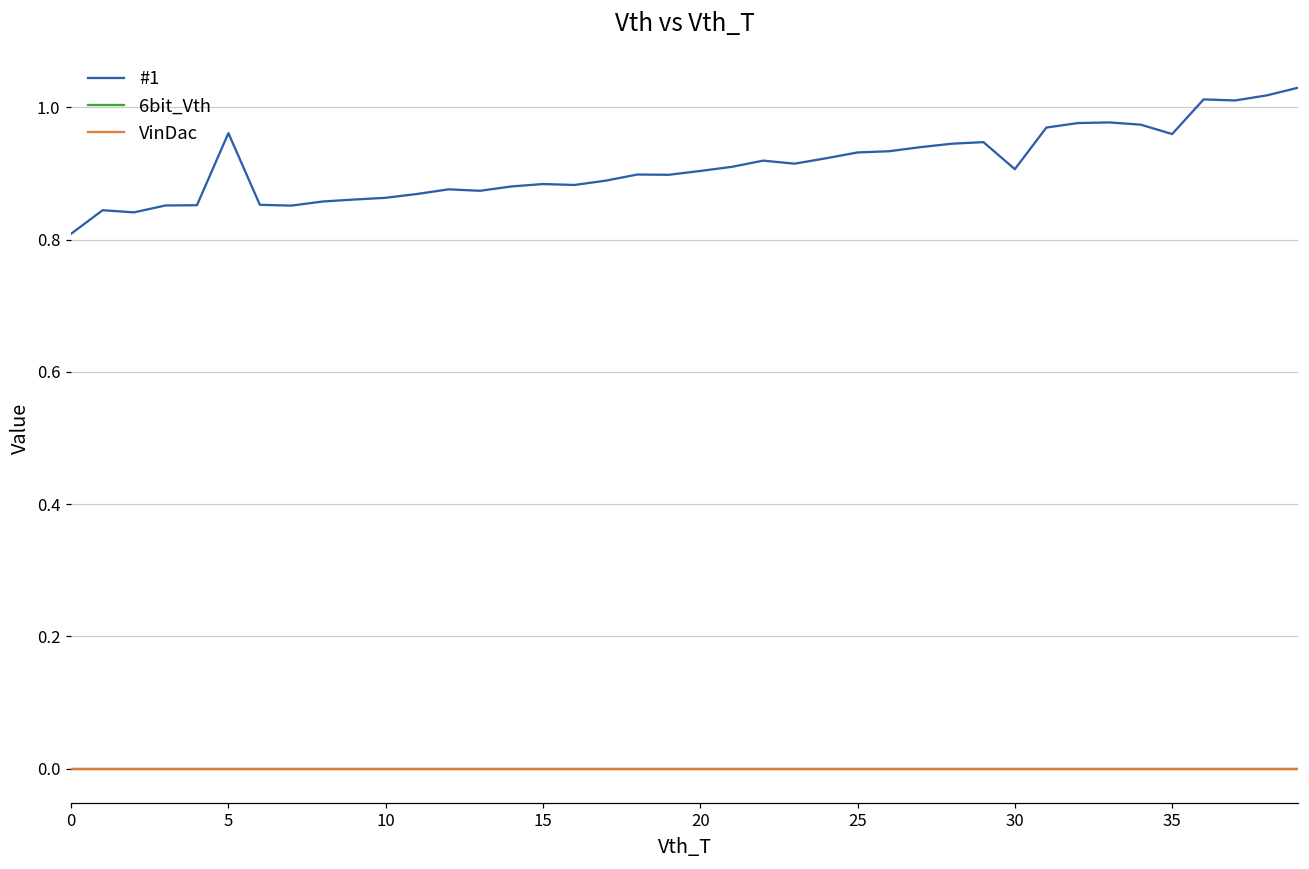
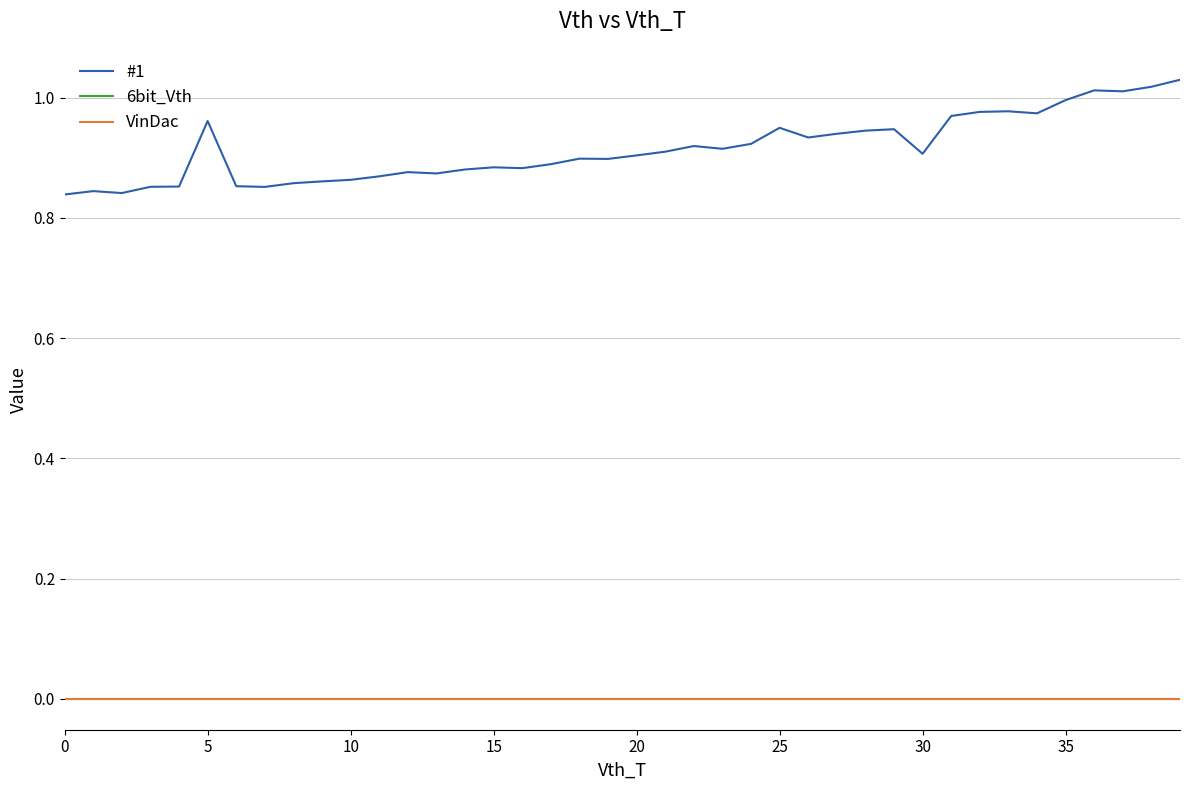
  {
    "#1": {
-     "0": 0.81,
+     "0": 0.84,
      "5": 0.96,
      "10": 0.86,
      "15": 0.88,
      "20": 0.90,
-     "25": 0.93,
+     "25": 0.95,
      "30": 0.91,
-     "35": 0.96
+     "35": 1.00
    },
    "VinDac": {
      "0": 0.00,
      "5": 0.00,
      "10": 0.00,
      "15": 0.00,
      "20": 0.00,
      "25": 0.00,
      "30": 0.00,
      "35": 0.00
    }
  }
